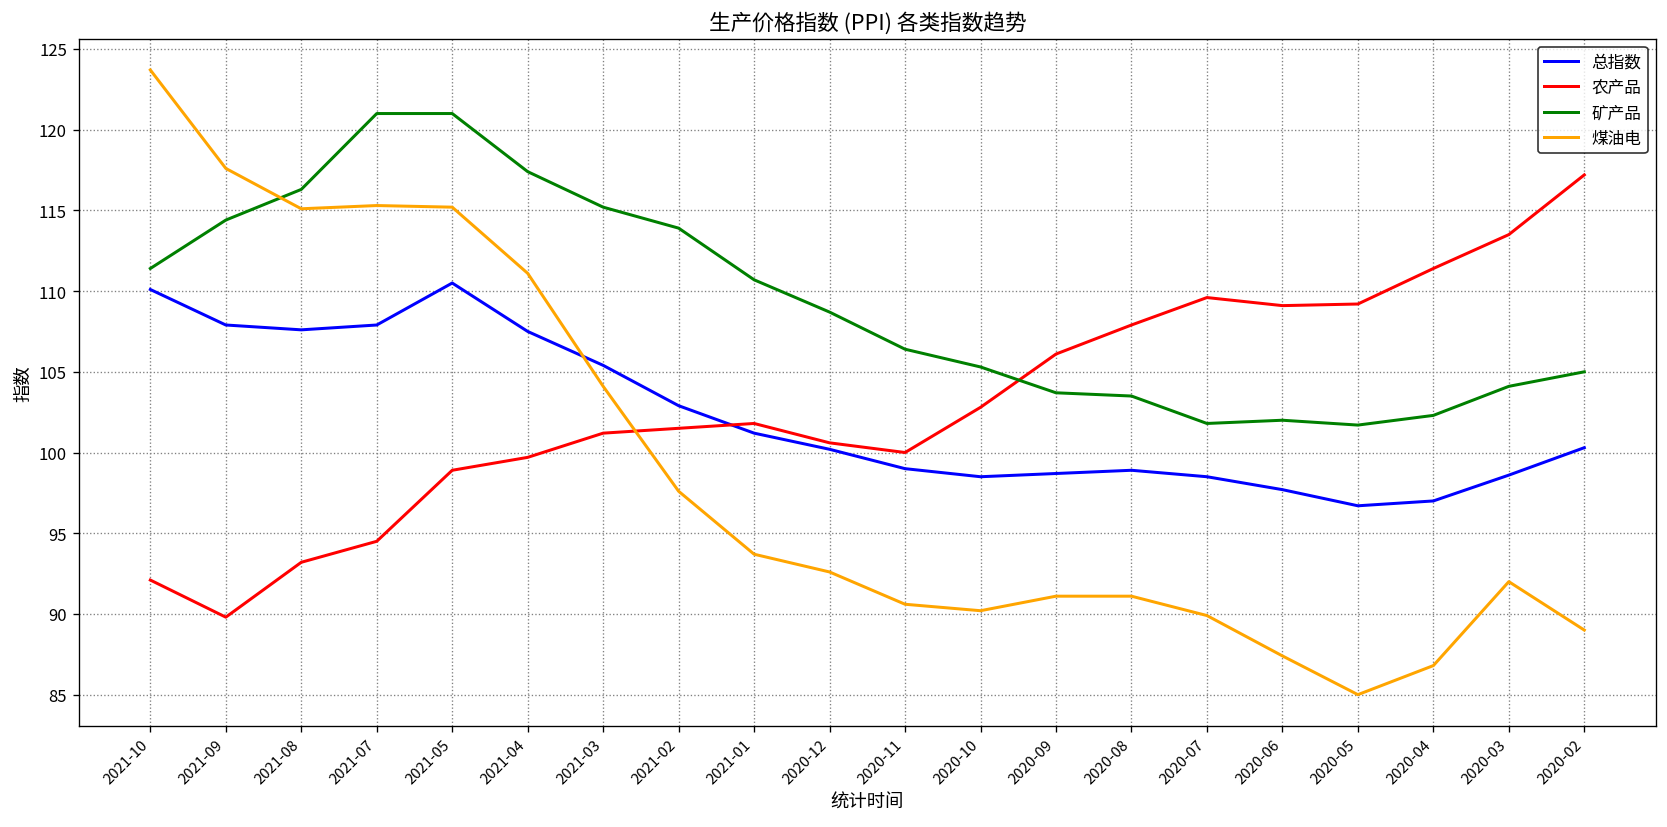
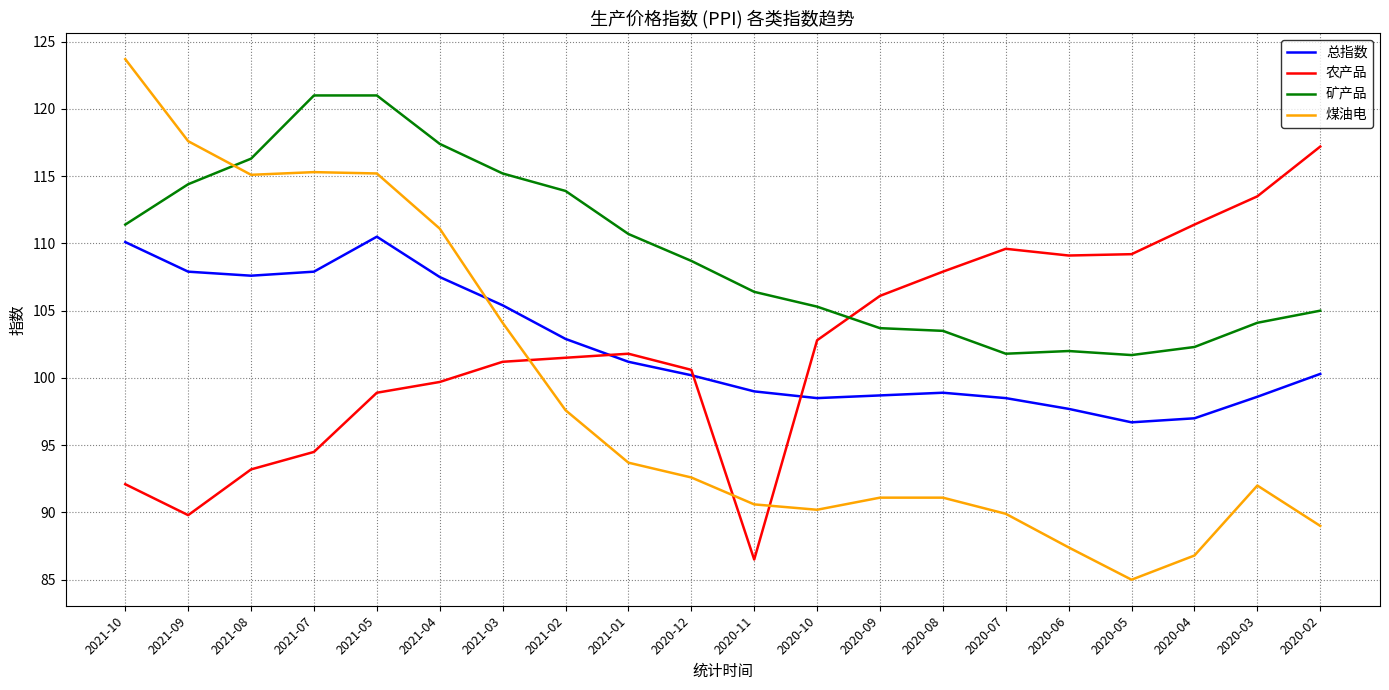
  {
    "总指数": {
      "2021-10": 110.1,
      "2021-09": 107.9,
      "2021-08": 107.6,
      "2021-07": 107.9,
      "2021-05": 110.5,
      "2021-04": 107.5,
      "2021-03": 105.4,
      "2021-02": 102.9,
      "2021-01": 101.2,
      "2020-12": 100.2,
      "2020-11": 99.0,
      "2020-10": 98.5,
      "2020-09": 98.7,
      "2020-08": 98.9,
      "2020-07": 98.5,
      "2020-06": 97.7,
      "2020-05": 96.7,
      "2020-04": 97.0,
      "2020-03": 98.6,
      "2020-02": 100.3
    },
    "农产品": {
      "2021-10": 92.1,
      "2021-09": 89.8,
      "2021-08": 93.2,
      "2021-07": 94.5,
      "2021-05": 98.9,
      "2021-04": 99.7,
      "2021-03": 101.2,
      "2021-02": 101.5,
      "2021-01": 101.8,
      "2020-12": 100.6,
-     "2020-11": 100.0,
+     "2020-11": 86.5,
      "2020-10": 102.8,
      "2020-09": 106.1,
      "2020-08": 107.9,
      "2020-07": 109.6,
      "2020-06": 109.1,
      "2020-05": 109.2,
      "2020-04": 111.4,
      "2020-03": 113.5,
      "2020-02": 117.2
    },
    "矿产品": {
      "2021-10": 111.4,
      "2021-09": 114.4,
      "2021-08": 116.3,
      "2021-07": 121.0,
      "2021-05": 121.0,
      "2021-04": 117.4,
      "2021-03": 115.2,
      "2021-02": 113.9,
      "2021-01": 110.7,
      "2020-12": 108.7,
      "2020-11": 106.4,
      "2020-10": 105.3,
      "2020-09": 103.7,
      "2020-08": 103.5,
      "2020-07": 101.8,
      "2020-06": 102.0,
      "2020-05": 101.7,
      "2020-04": 102.3,
      "2020-03": 104.1,
      "2020-02": 105.0
    },
    "煤油电": {
      "2021-10": 123.7,
      "2021-09": 117.6,
      "2021-08": 115.1,
      "2021-07": 115.3,
      "2021-05": 115.2,
      "2021-04": 111.1,
      "2021-03": 104.1,
      "2021-02": 97.6,
      "2021-01": 93.7,
      "2020-12": 92.6,
      "2020-11": 90.6,
      "2020-10": 90.2,
      "2020-09": 91.1,
      "2020-08": 91.1,
      "2020-07": 89.9,
      "2020-06": 87.4,
      "2020-05": 85.0,
      "2020-04": 86.8,
      "2020-03": 92.0,
      "2020-02": 89.0
    }
  }
